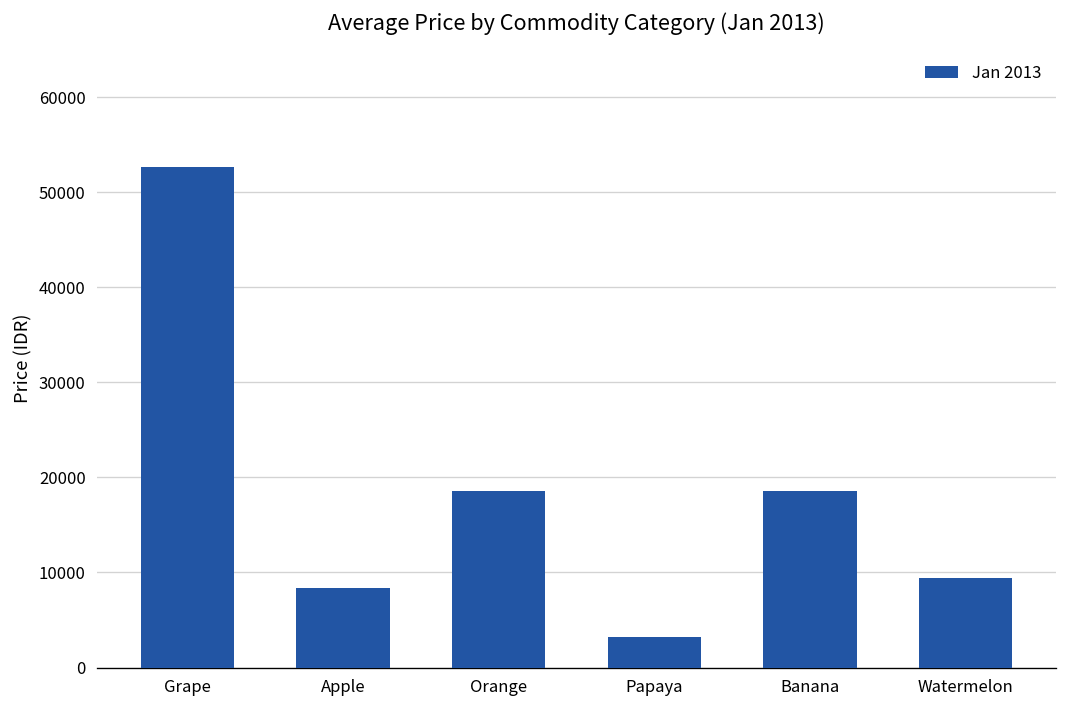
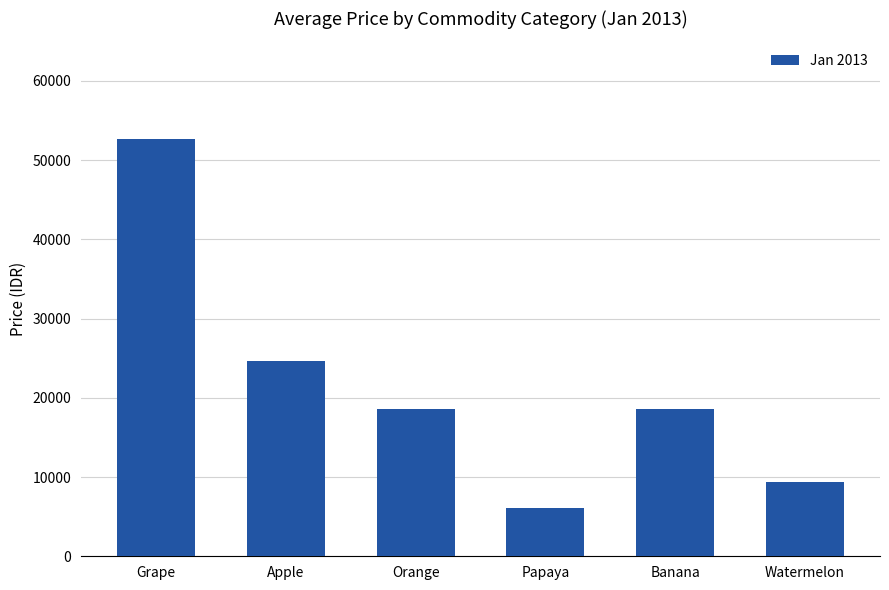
  {
    "Grape": 53000,
-   "Apple": 8000,
+   "Apple": 25000,
    "Orange": 19000,
-   "Papaya": 3000,
+   "Papaya": 6000,
    "Banana": 19000,
    "Watermelon": 9000
  }
